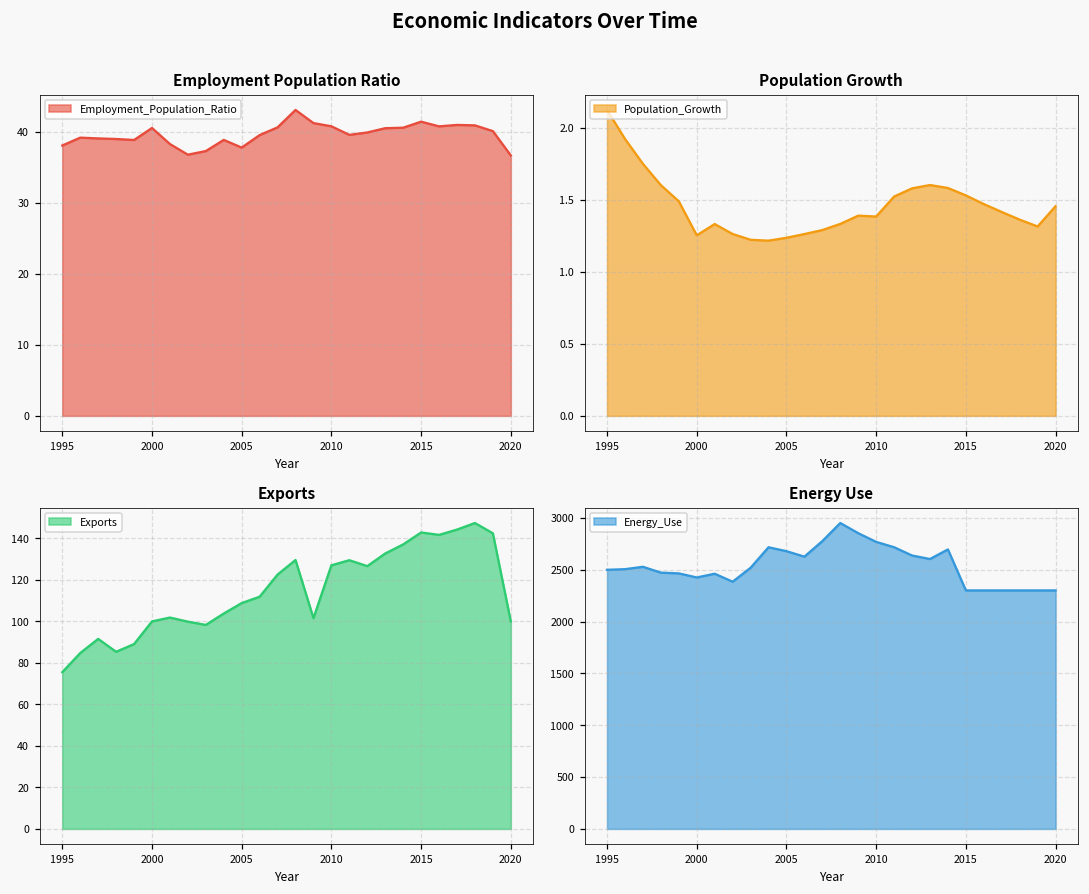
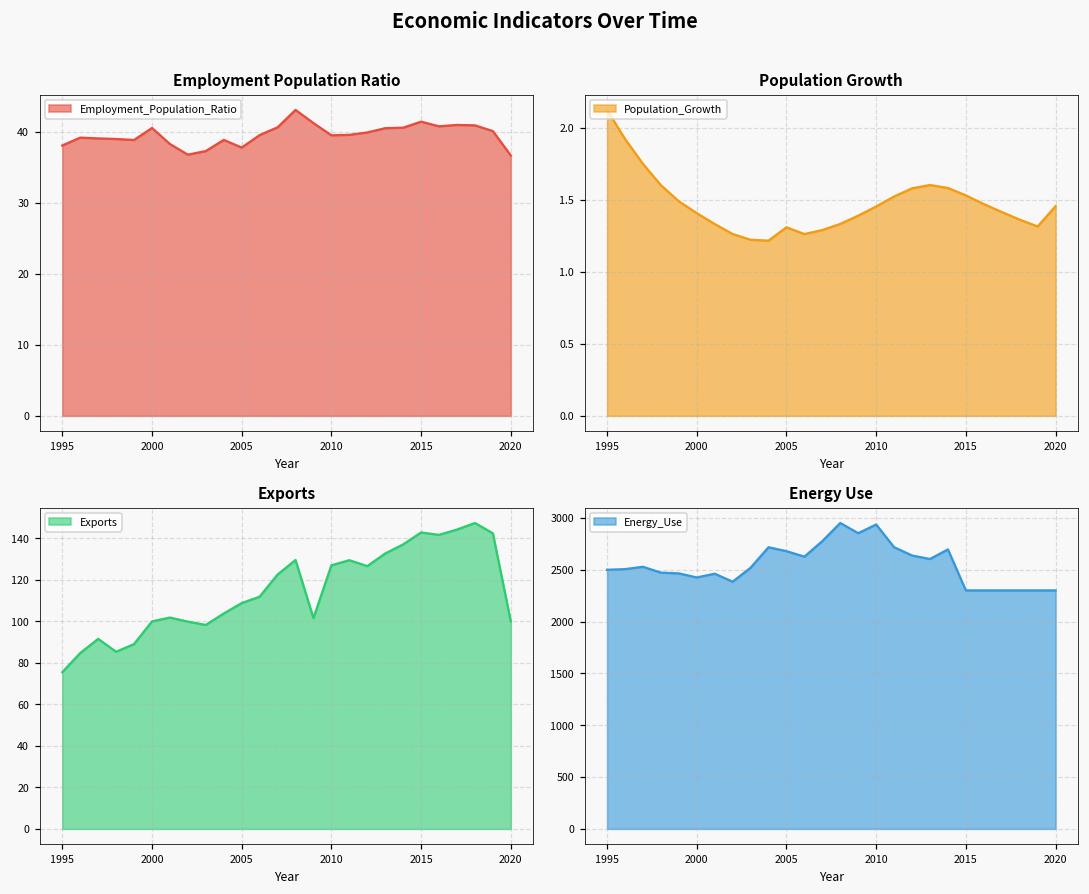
  {
    "Employment Population Ratio": {
      "1995": 38,
      "2000": 41,
      "2005": 38,
-     "2010": 41,
+     "2010": 40,
      "2015": 41,
      "2020": 37
    },
    "Population Growth": {
-     "2000": 1.25,
-     "2005": 1.24,
-     "2010": 1.39,
+     "2000": 1.41,
+     "2005": 1.31,
+     "2010": 1.46,
      "2015": 1.53,
      "2020": 1.46
    },
    "Exports": {
      "1995": 76,
      "2000": 100,
      "2005": 109,
      "2010": 127,
      "2015": 143,
      "2020": 100
    },
    "Energy Use": {
      "1995": 2500,
      "2000": 2400,
      "2005": 2700,
-     "2010": 2800,
+     "2010": 2900,
      "2015": 2300,
      "2020": 2300
    }
  }
